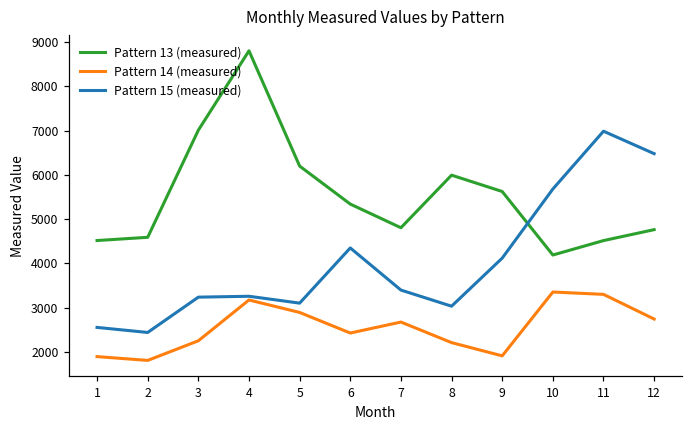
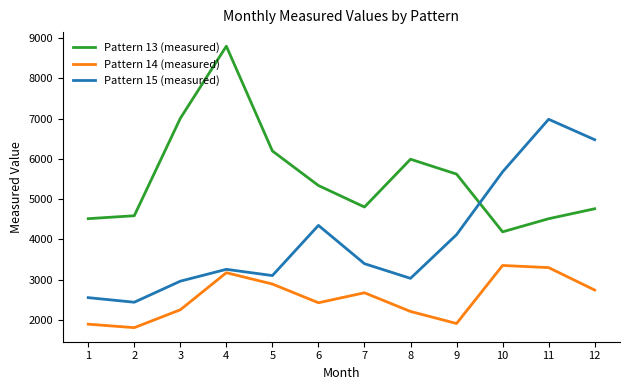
  {
    "Pattern 13 (measured)": {
      "1": 4500,
      "2": 4600,
      "3": 7000,
      "4": 8800,
      "5": 6200,
      "6": 5300,
      "7": 4800,
      "8": 6000,
      "9": 5600,
      "10": 4200,
      "11": 4500,
      "12": 4800
    },
    "Pattern 14 (measured)": {
      "1": 1900,
      "2": 1800,
      "3": 2300,
      "4": 3200,
      "5": 2900,
      "6": 2400,
      "7": 2700,
      "8": 2200,
      "9": 1900,
      "10": 3400,
      "11": 3300,
      "12": 2700
    },
    "Pattern 15 (measured)": {
      "1": 2600,
      "2": 2400,
-     "3": 3200,
+     "3": 3000,
      "4": 3300,
      "5": 3100,
      "6": 4400,
      "7": 3400,
      "8": 3000,
      "9": 4100,
      "10": 5700,
      "11": 7000,
      "12": 6500
    }
  }
